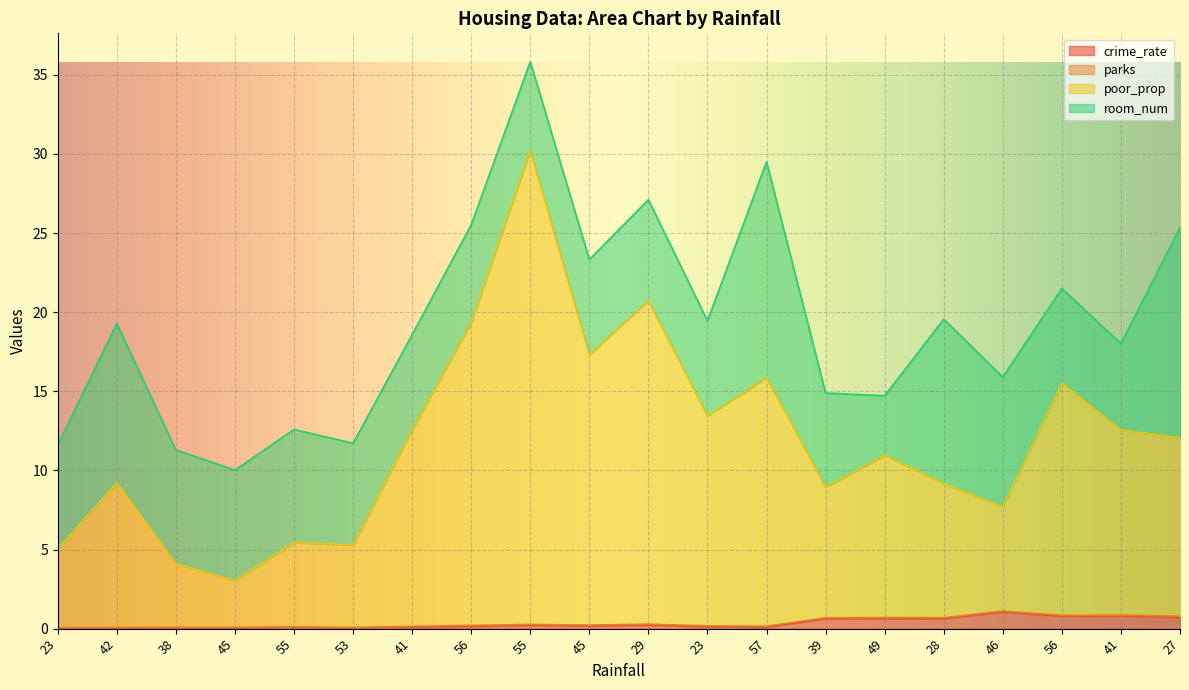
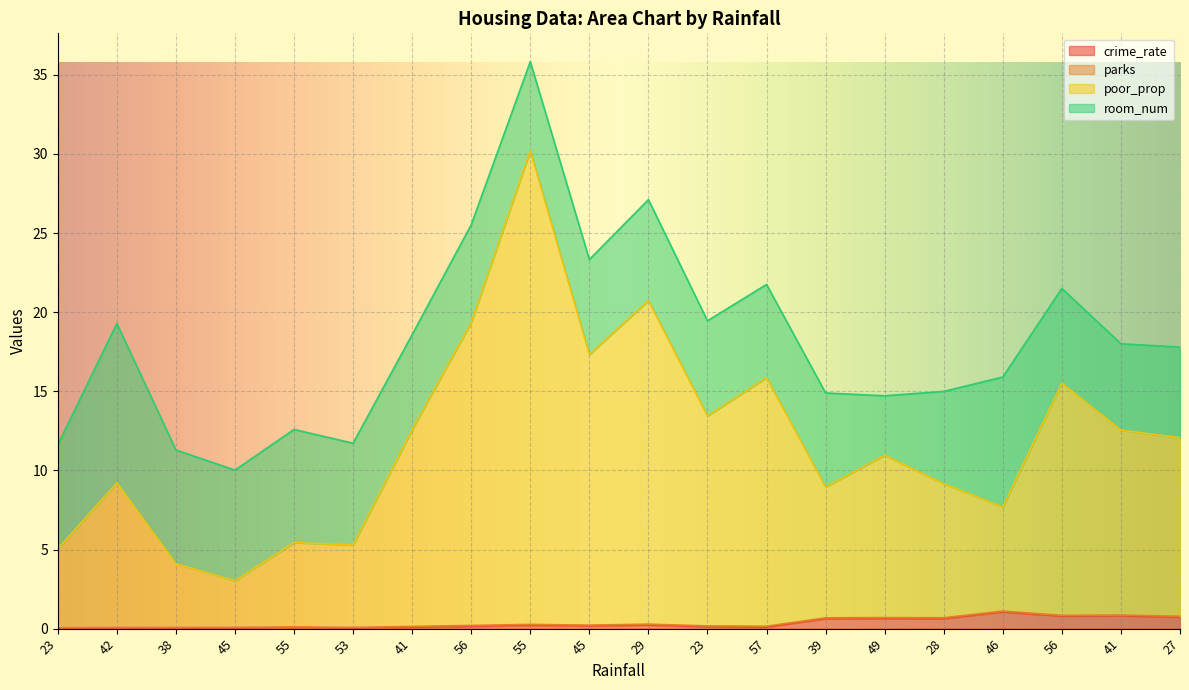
  {
    "room_num": {
      "42": 10.1,
      "38": 7.2,
      "53": 6.4,
      "29": 6.4,
-     "57": 13.6,
+     "57": 5.9,
      "39": 5.9,
      "49": 3.8,
-     "28": 10.4,
+     "28": 5.8,
      "46": 8.2,
-     "27": 13.3
+     "27": 5.7
    }
  }
